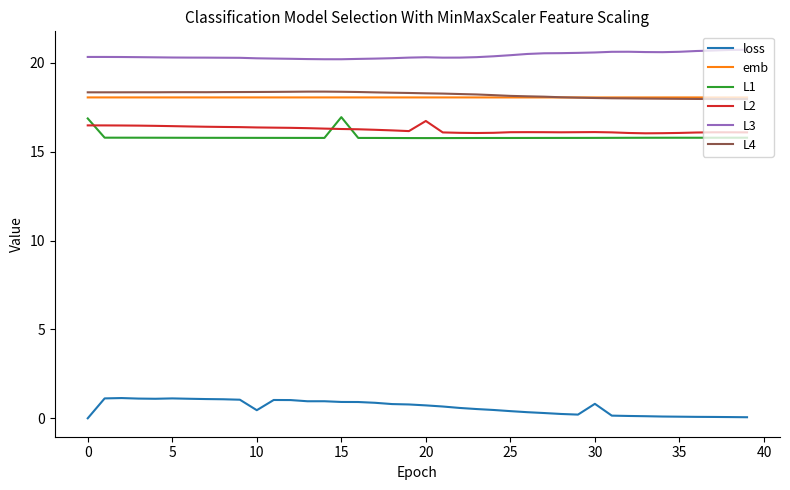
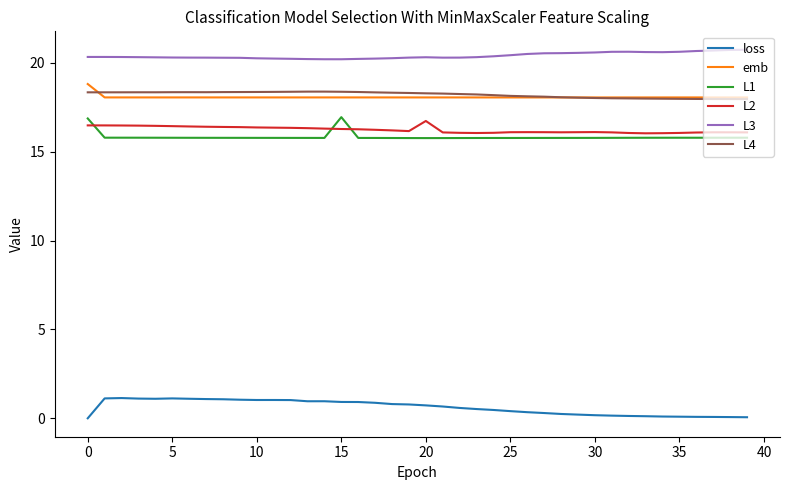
  {
    "loss": {
      "0": 0.0,
      "5": 1.1,
-     "10": 0.5,
+     "10": 1.0,
      "15": 0.9,
      "20": 0.7,
      "25": 0.4,
-     "30": 0.8,
+     "30": 0.2,
      "35": 0.1
    },
    "emb": {
-     "0": 18.1,
+     "0": 18.8,
      "5": 18.1,
      "10": 18.1,
      "15": 18.1,
      "20": 18.1
    },
    "L1": {
      "0": 16.9,
      "5": 15.8,
      "10": 15.8,
      "15": 16.9,
      "20": 15.8,
      "25": 15.8,
      "30": 15.8,
      "35": 15.8
    },
    "L2": {
      "0": 16.5,
      "5": 16.4,
      "10": 16.4,
      "15": 16.3,
      "20": 16.7,
      "25": 16.1,
      "30": 16.1,
      "35": 16.1
    },
    "L3": {
      "0": 20.3,
      "5": 20.3,
      "10": 20.3,
      "15": 20.2,
      "20": 20.3,
      "25": 20.4,
      "30": 20.6,
      "35": 20.6
    },
    "L4": {
      "0": 18.3,
      "5": 18.4,
      "10": 18.4,
      "15": 18.4,
      "20": 18.3
    }
  }
